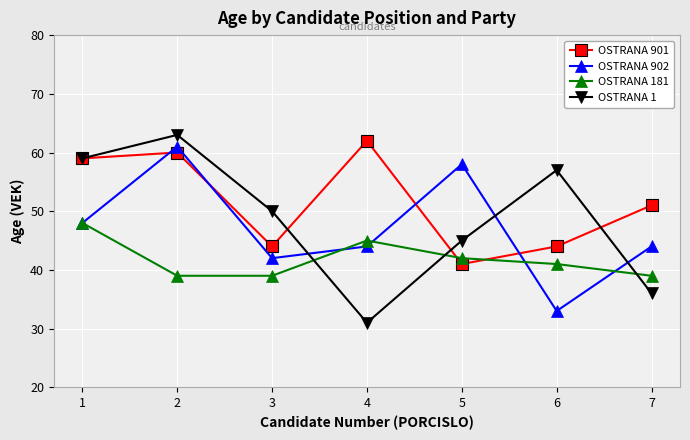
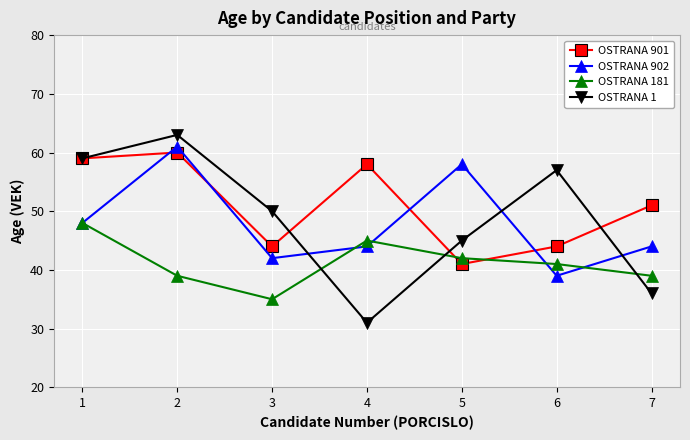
  {
    "OSTRANA 901": {
      "2": 60,
      "3": 44,
-     "4": 62,
+     "4": 58,
      "5": 41,
      "6": 44,
      "7": 51
    },
    "OSTRANA 902": {
      "2": 61,
      "3": 42,
      "4": 44,
      "5": 58,
-     "6": 33,
+     "6": 39,
      "7": 44
    },
    "OSTRANA 181": {
      "2": 39,
-     "3": 39,
+     "3": 35,
      "4": 45,
      "5": 42,
      "6": 41,
      "7": 39
    },
    "OSTRANA 1": {
      "2": 63,
      "3": 50,
      "4": 31,
      "5": 45,
      "6": 57,
      "7": 36
    }
  }
